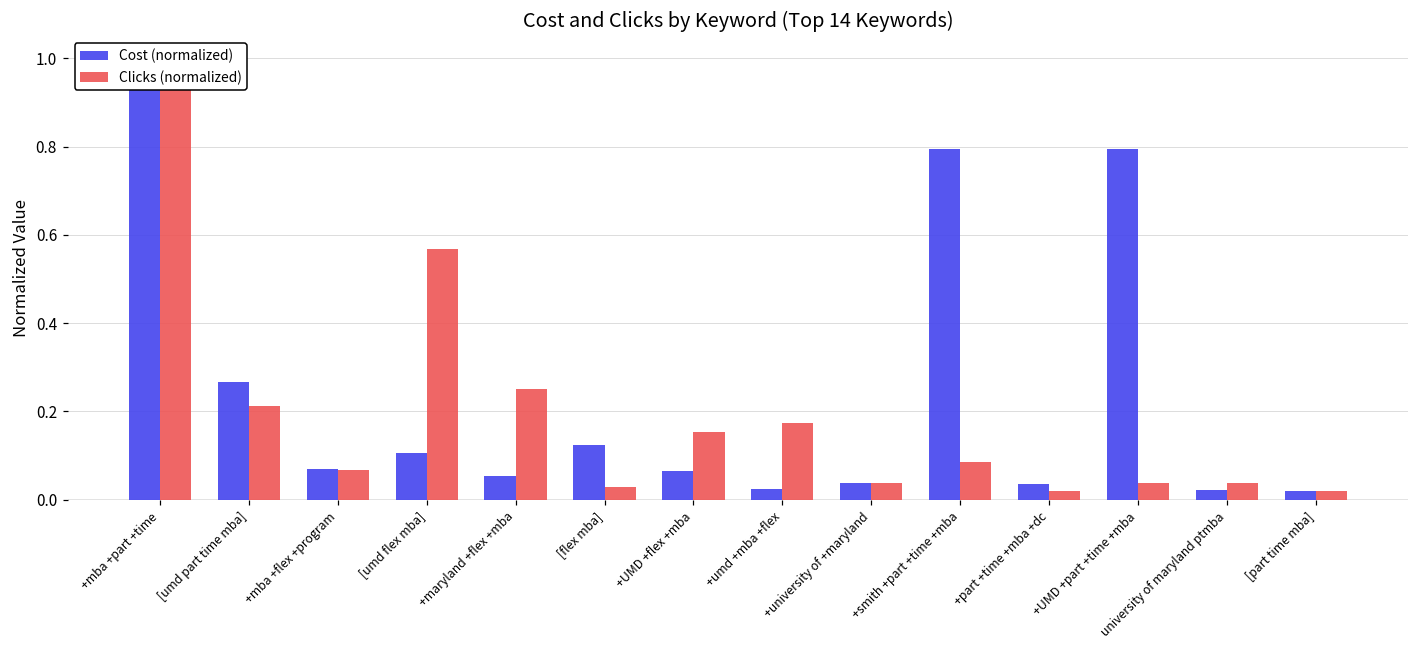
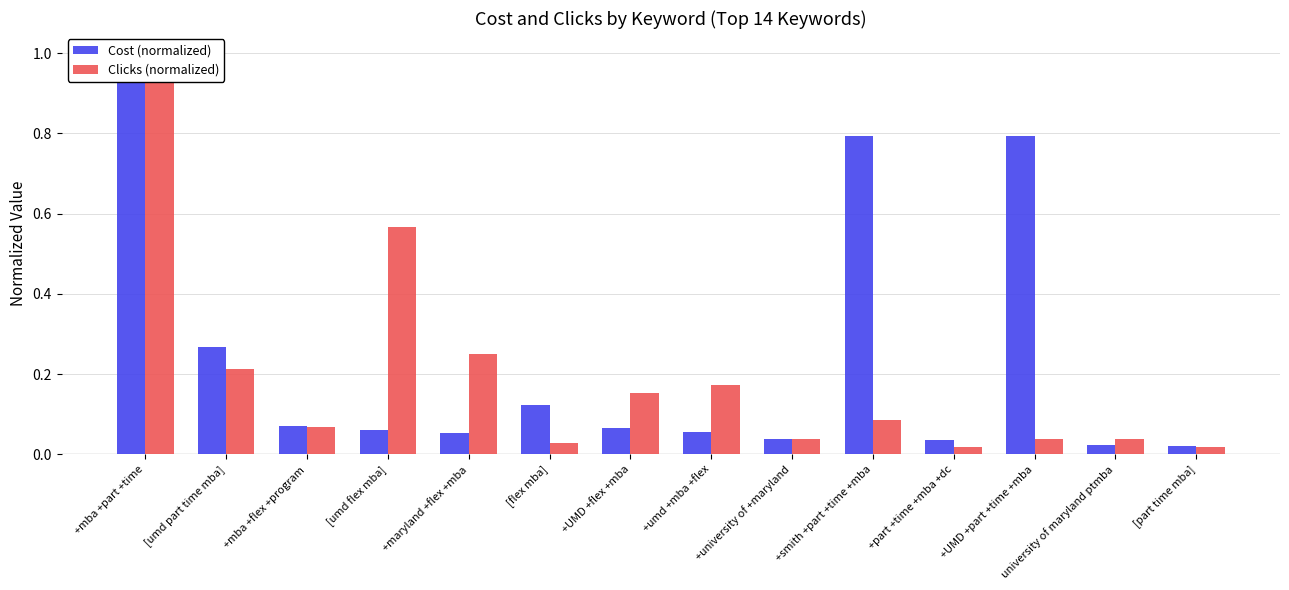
  {
    "Cost (normalized)": {
      "[umd part time mba]": 0.27,
      "+mba +flex +program": 0.07,
-     "[umd flex mba]": 0.11,
+     "[umd flex mba]": 0.06,
      "+maryland +flex +mba": 0.05,
      "[flex mba]": 0.12,
      "+UMD +flex +mba": 0.07,
-     "+umd +mba +flex": 0.02,
+     "+umd +mba +flex": 0.06,
      "+university of +maryland": 0.04,
      "+smith +part +time +mba": 0.79,
      "+part +time +mba +dc": 0.04,
      "+UMD +part +time +mba": 0.79,
      "university of maryland ptmba": 0.02,
      "[part time mba]": 0.02
    },
    "Clicks (normalized)": {
      "[umd part time mba]": 0.21,
      "+mba +flex +program": 0.07,
      "[umd flex mba]": 0.57,
      "+maryland +flex +mba": 0.25,
      "[flex mba]": 0.03,
      "+UMD +flex +mba": 0.15,
      "+umd +mba +flex": 0.17,
      "+university of +maryland": 0.04,
      "+smith +part +time +mba": 0.09,
      "+part +time +mba +dc": 0.02,
      "+UMD +part +time +mba": 0.04,
      "university of maryland ptmba": 0.04,
      "[part time mba]": 0.02
    }
  }
